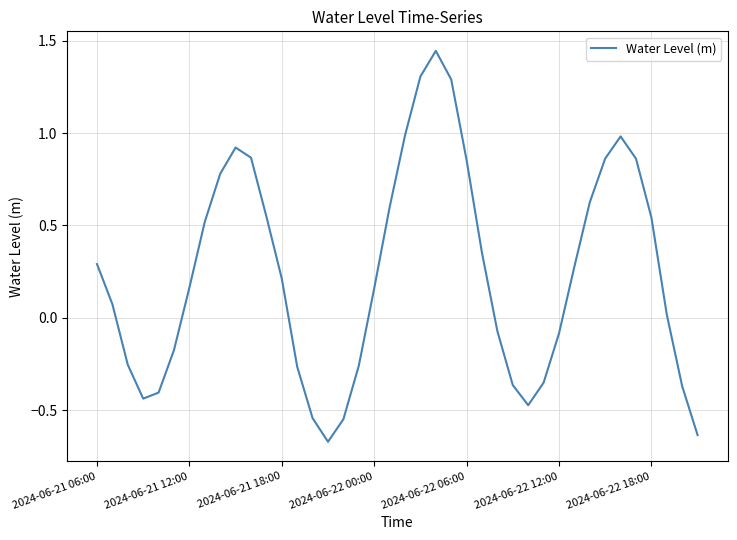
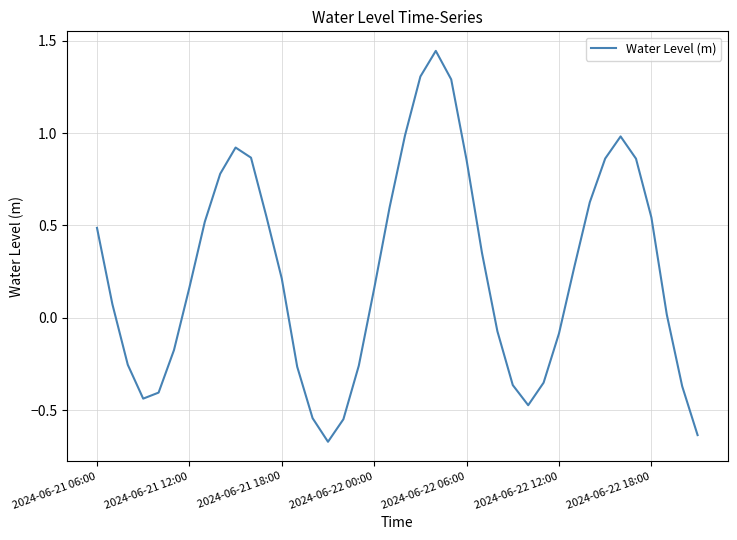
  {
-   "2024-06-21 06:00": 0.29,
+   "2024-06-21 06:00": 0.49,
    "2024-06-21 12:00": 0.16,
    "2024-06-21 18:00": 0.21,
    "2024-06-22 00:00": 0.16,
    "2024-06-22 06:00": 0.85,
    "2024-06-22 12:00": -0.09,
    "2024-06-22 18:00": 0.54
  }
